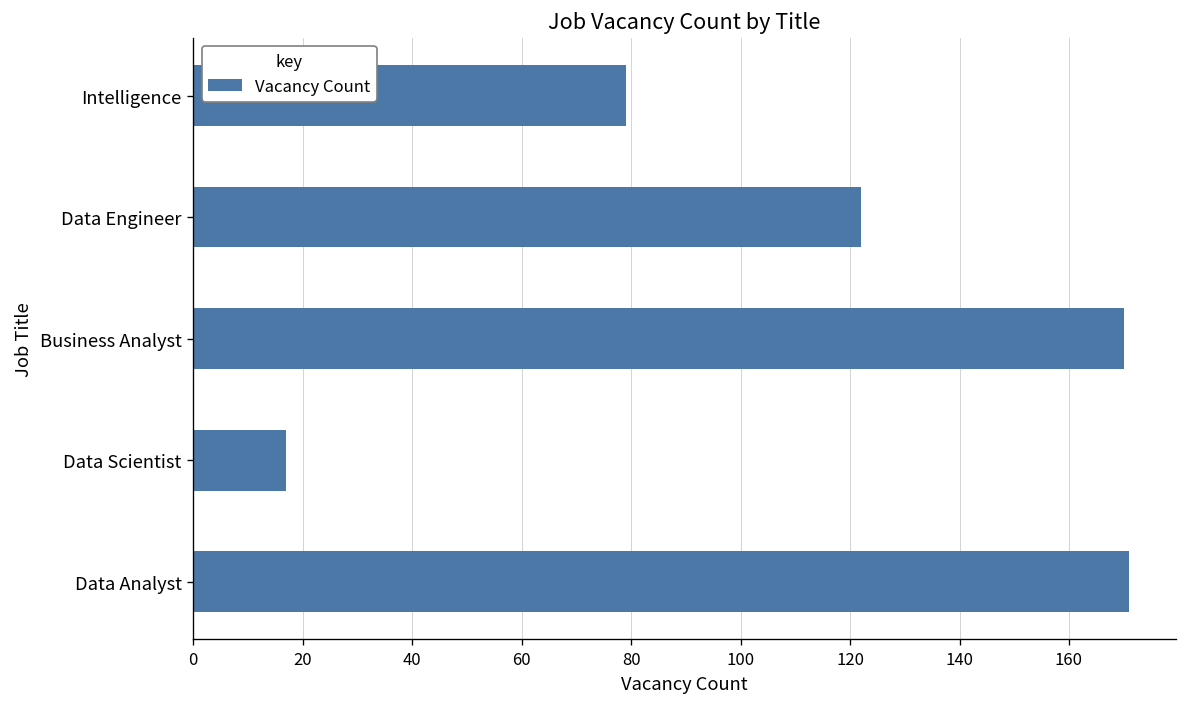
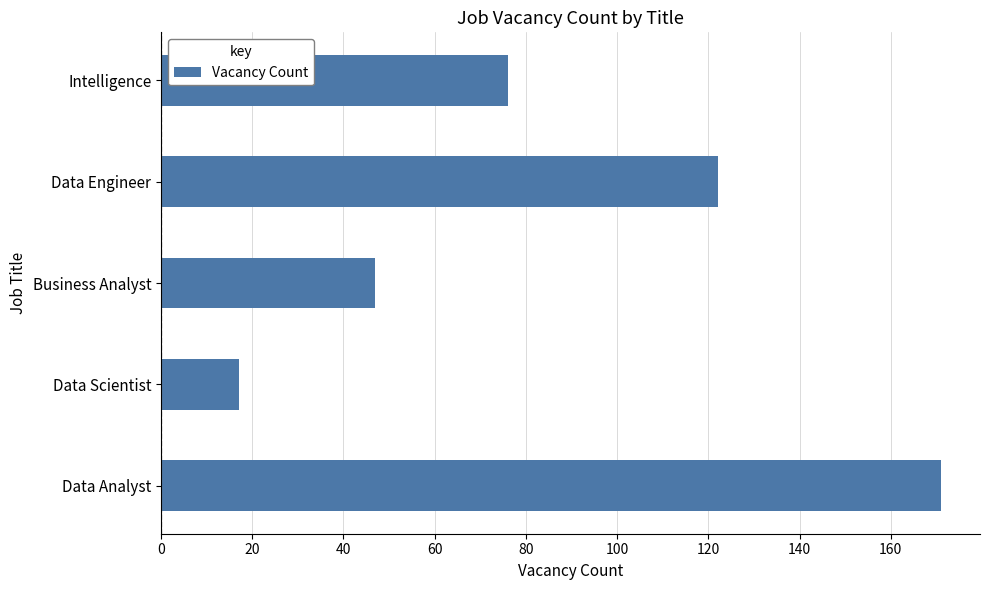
  {
-   "Intelligence": 79,
+   "Intelligence": 76,
    "Data Engineer": 122,
-   "Business Analyst": 170,
+   "Business Analyst": 47,
    "Data Scientist": 17,
    "Data Analyst": 171
  }
